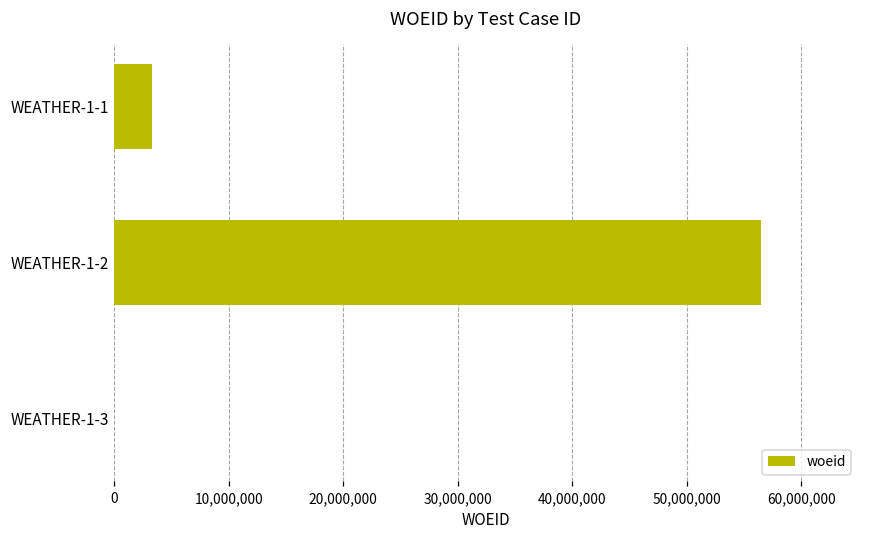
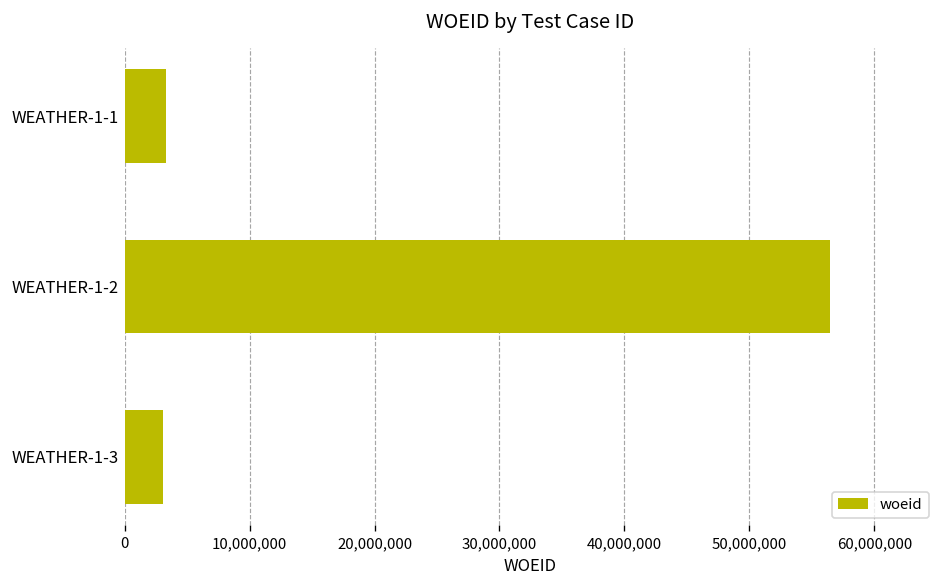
  {
    "WEATHER-1-1": "3,300,000",
    "WEATHER-1-2": "56,500,000",
-   "WEATHER-1-3": "0"
+   "WEATHER-1-3": "3,000,000"
  }
